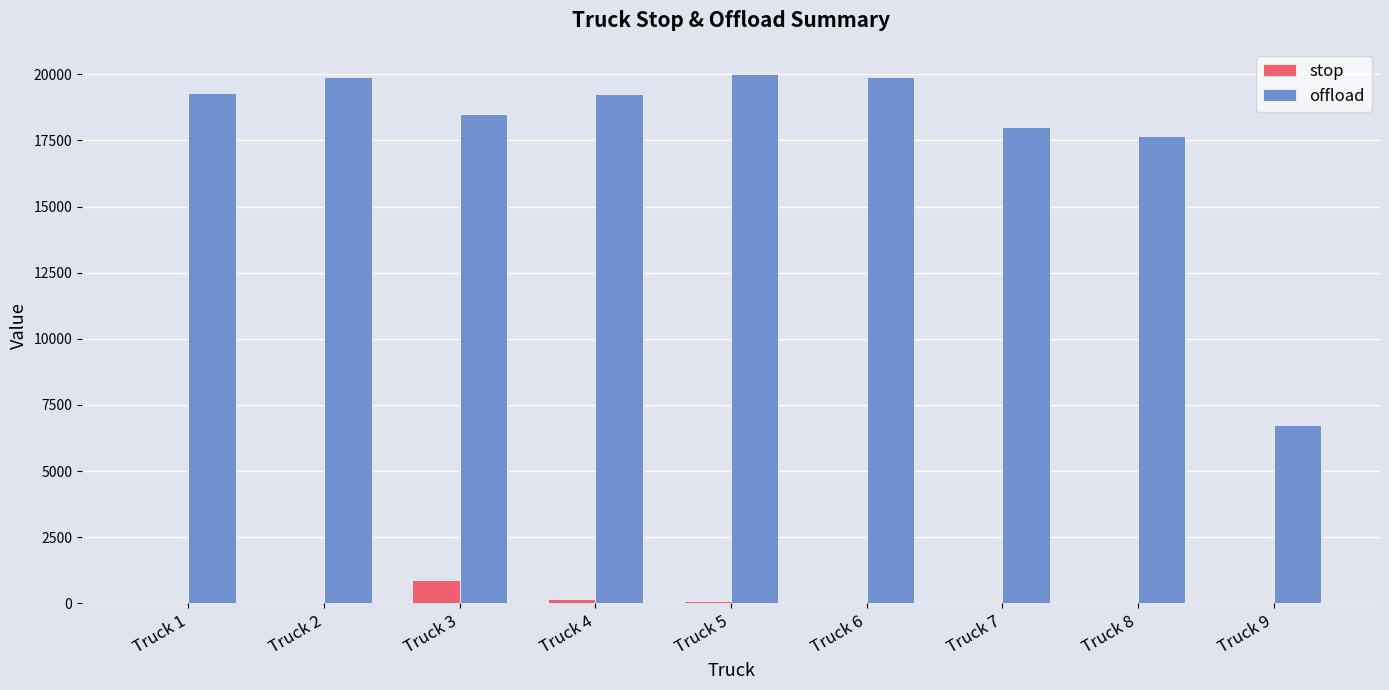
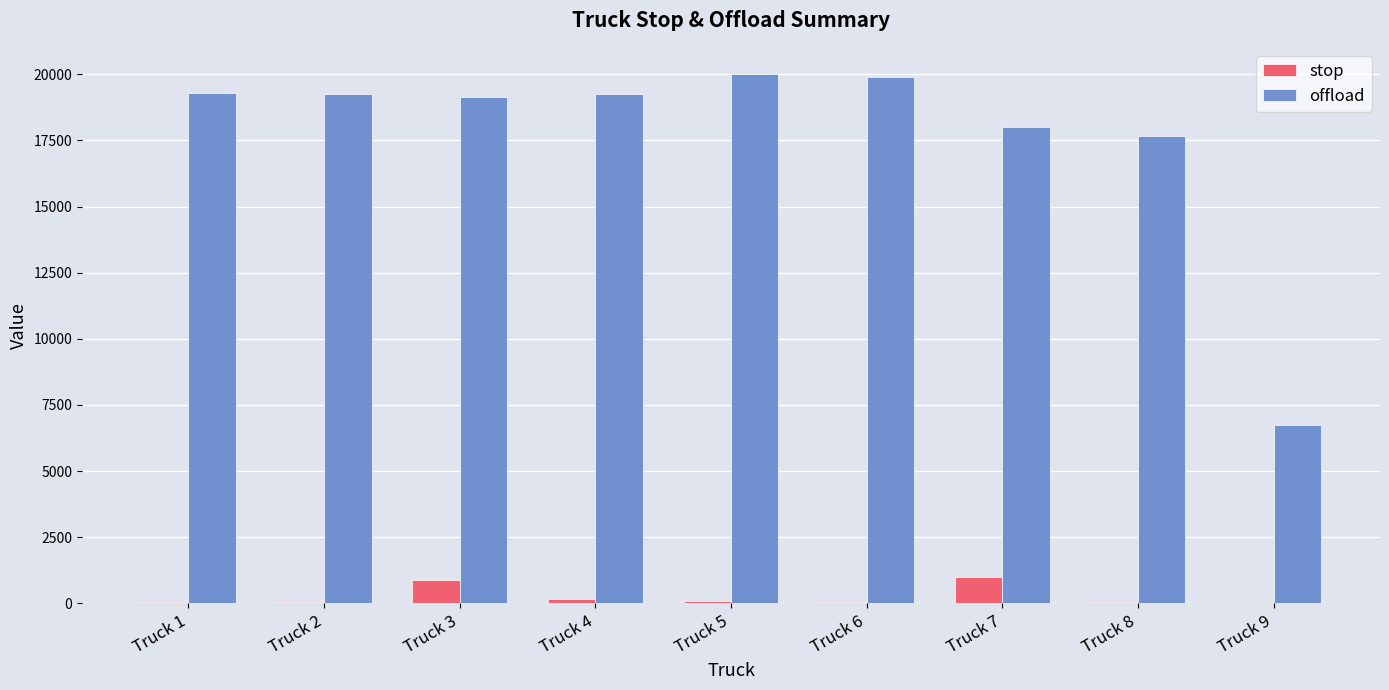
  {
    "stop": {
      "Truck 3": 900,
      "Truck 4": 100,
-     "Truck 7": 100
+     "Truck 7": 1000
    },
    "offload": {
      "Truck 1": 19300,
-     "Truck 2": 19900,
-     "Truck 3": 18500,
+     "Truck 2": 19300,
+     "Truck 3": 19100,
      "Truck 4": 19300,
      "Truck 5": 20000,
      "Truck 6": 19900,
      "Truck 7": 18000,
      "Truck 8": 17700,
      "Truck 9": 6800
    }
  }
